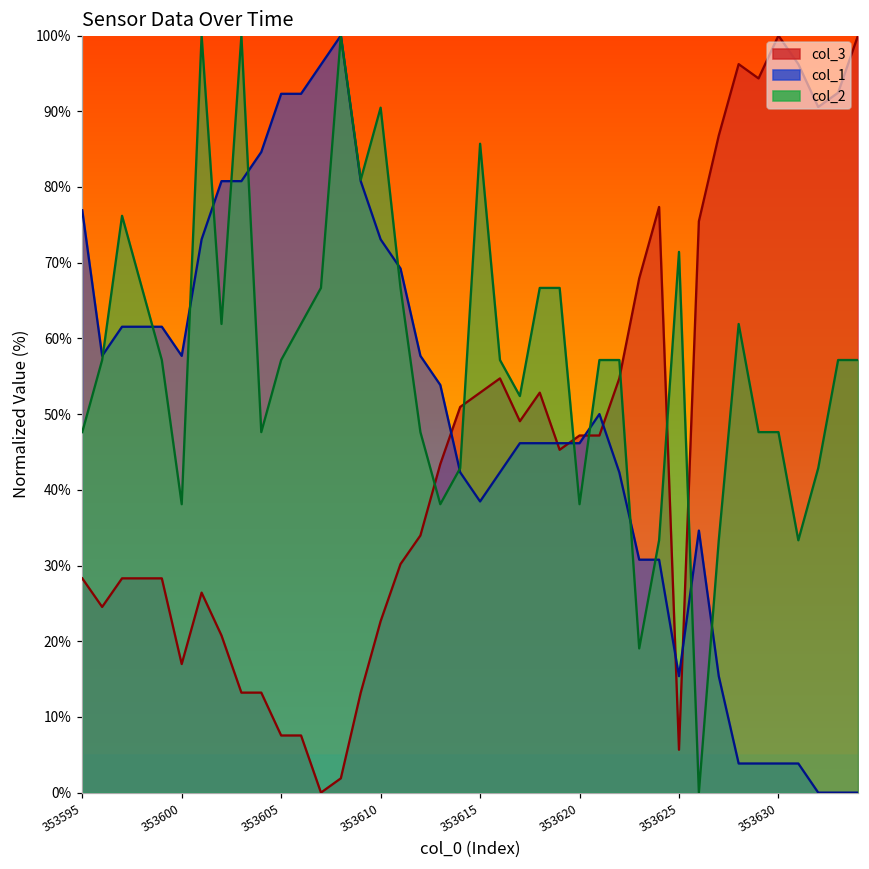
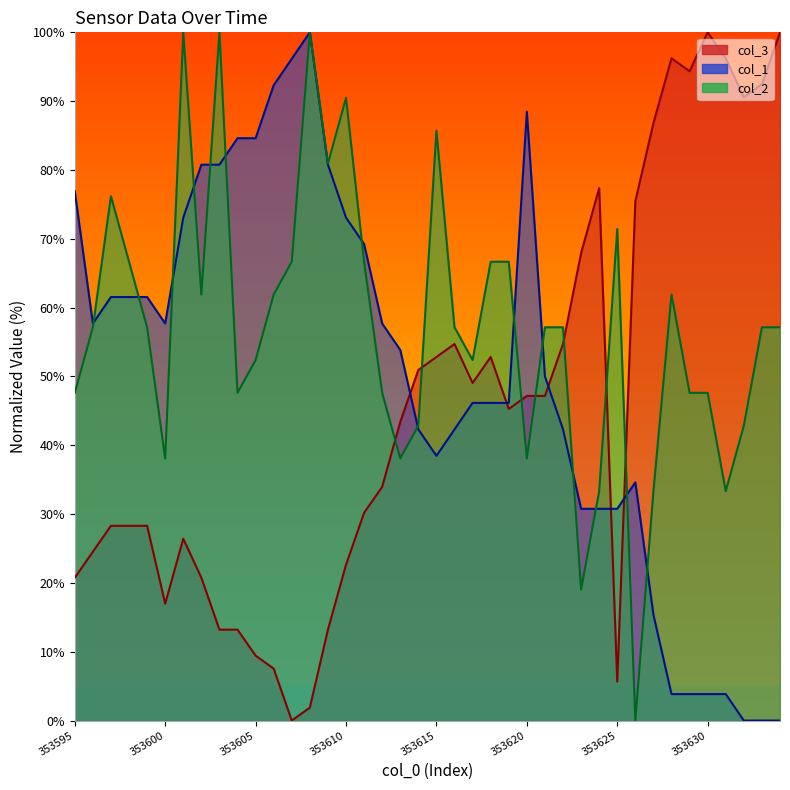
  {
    "col_3": {
-     "353595": "28%",
+     "353595": "21%",
      "353600": "17%",
-     "353605": "8%",
+     "353605": "9%",
      "353610": "23%",
      "353615": "53%",
      "353620": "47%",
      "353625": "6%",
      "353630": "100%"
    },
    "col_1": {
      "353595": "77%",
      "353600": "58%",
-     "353605": "92%",
+     "353605": "85%",
      "353610": "73%",
      "353615": "38%",
-     "353620": "46%",
-     "353625": "15%"
+     "353620": "88%",
+     "353625": "31%"
    },
    "col_2": {
      "353595": "48%",
      "353600": "38%",
-     "353605": "57%",
+     "353605": "52%",
      "353610": "90%",
      "353615": "86%",
      "353620": "38%",
      "353625": "71%",
      "353630": "48%"
    }
  }
